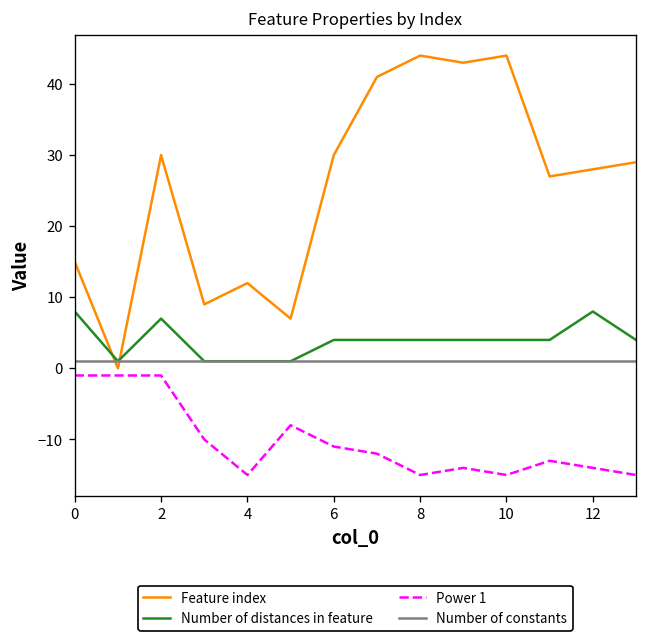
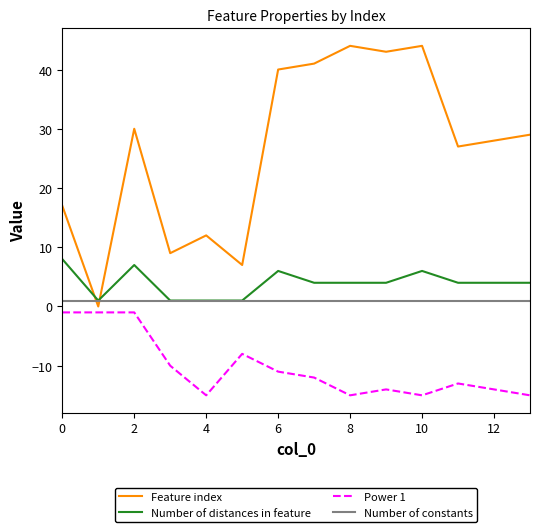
  {
    "Feature index": {
-     "0": 15,
+     "0": 17,
      "2": 30,
      "4": 12,
-     "6": 30,
+     "6": 40,
      "8": 44,
      "10": 44,
      "12": 28
    },
    "Number of distances in feature": {
      "0": 8,
      "2": 7,
-     "6": 4,
+     "6": 6,
      "8": 4,
-     "10": 4,
-     "12": 8
+     "10": 6,
+     "12": 4
    },
    "Power 1": {
      "0": -1,
      "2": -1,
      "4": -15,
      "6": -11,
      "8": -15,
      "10": -15,
      "12": -14
    },
    "Number of constants": {
      "0": 1,
      "2": 1,
      "6": 1,
      "8": 1,
      "10": 1,
      "12": 1
    }
  }
